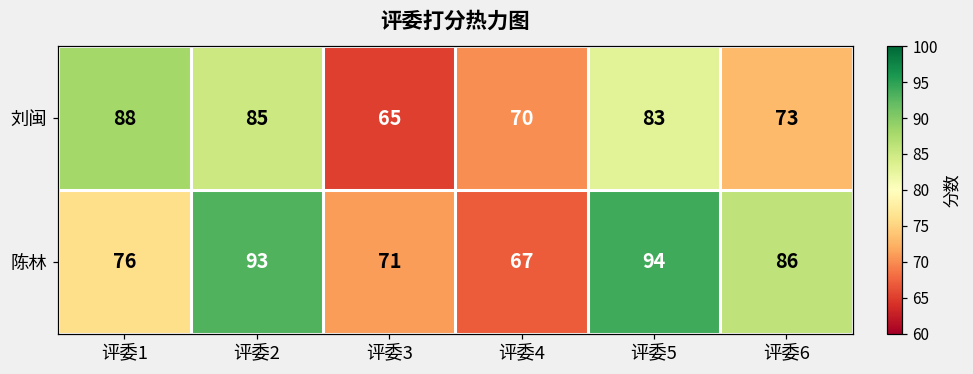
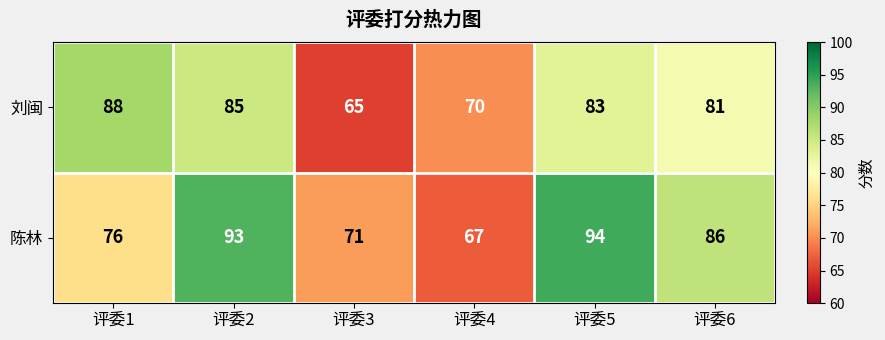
  {
    "刘闽": {
      "评委1": 88,
      "评委2": 85,
      "评委3": 65,
      "评委4": 70,
      "评委5": 83,
-     "评委6": 73
+     "评委6": 81
    },
    "陈林": {
      "评委1": 76,
      "评委2": 93,
      "评委3": 71,
      "评委4": 67,
      "评委5": 94,
      "评委6": 86
    }
  }
